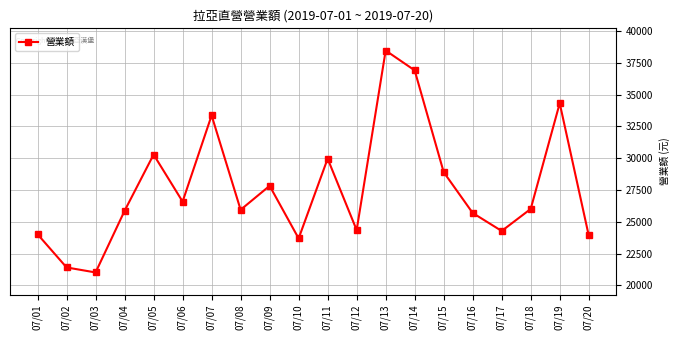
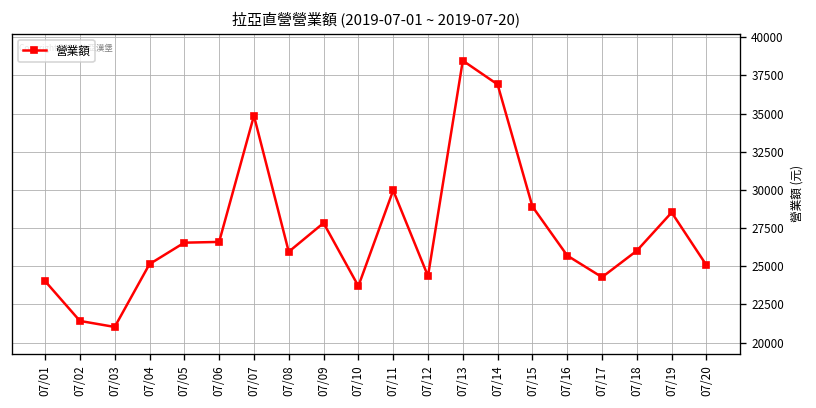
  {
    "07/01": 24000,
    "07/02": 21400,
    "07/03": 21000,
-   "07/04": 25900,
-   "07/05": 30300,
+   "07/04": 25100,
+   "07/05": 26500,
    "07/06": 26600,
-   "07/07": 33400,
+   "07/07": 34900,
    "07/08": 25900,
    "07/09": 27800,
    "07/10": 23700,
    "07/11": 30000,
    "07/12": 24400,
    "07/13": 38500,
    "07/14": 36900,
    "07/15": 28900,
    "07/16": 25700,
    "07/17": 24300,
    "07/18": 26000,
-   "07/19": 34300,
-   "07/20": 23900
+   "07/19": 28500,
+   "07/20": 25100
  }
